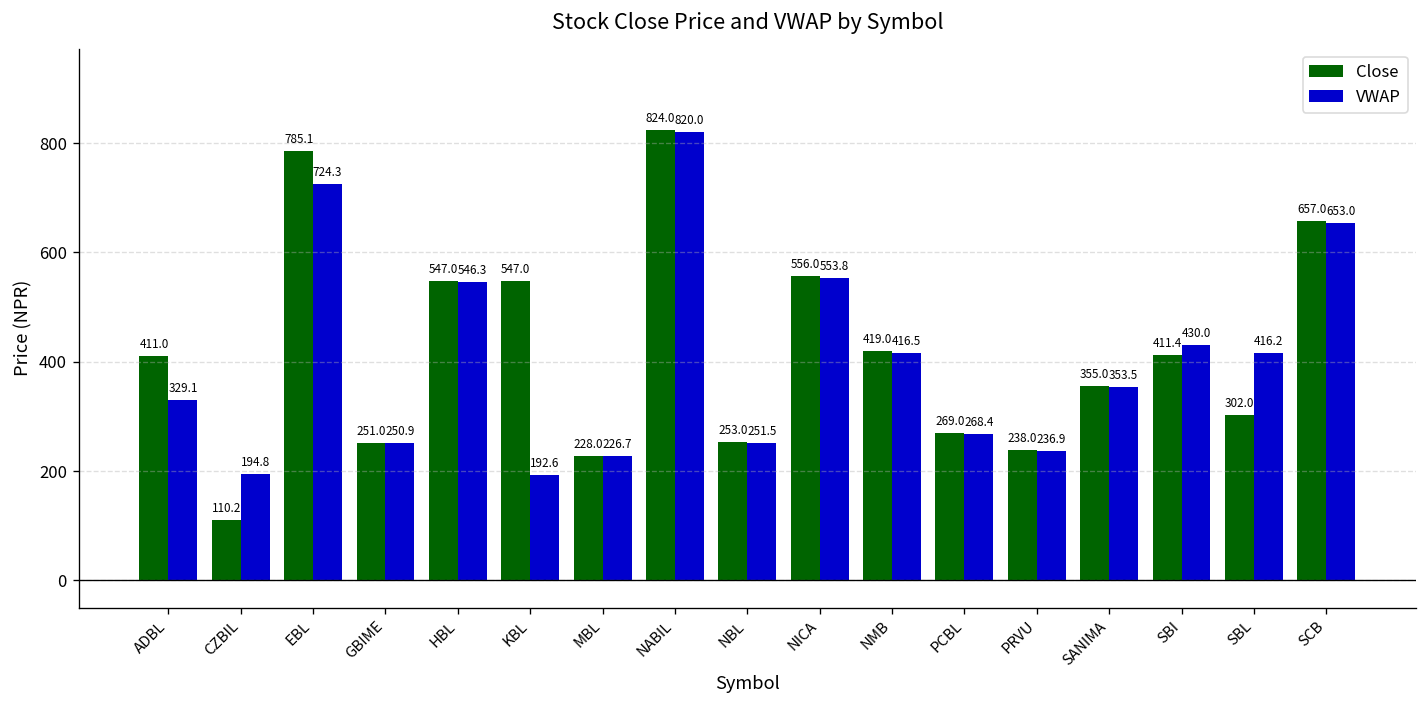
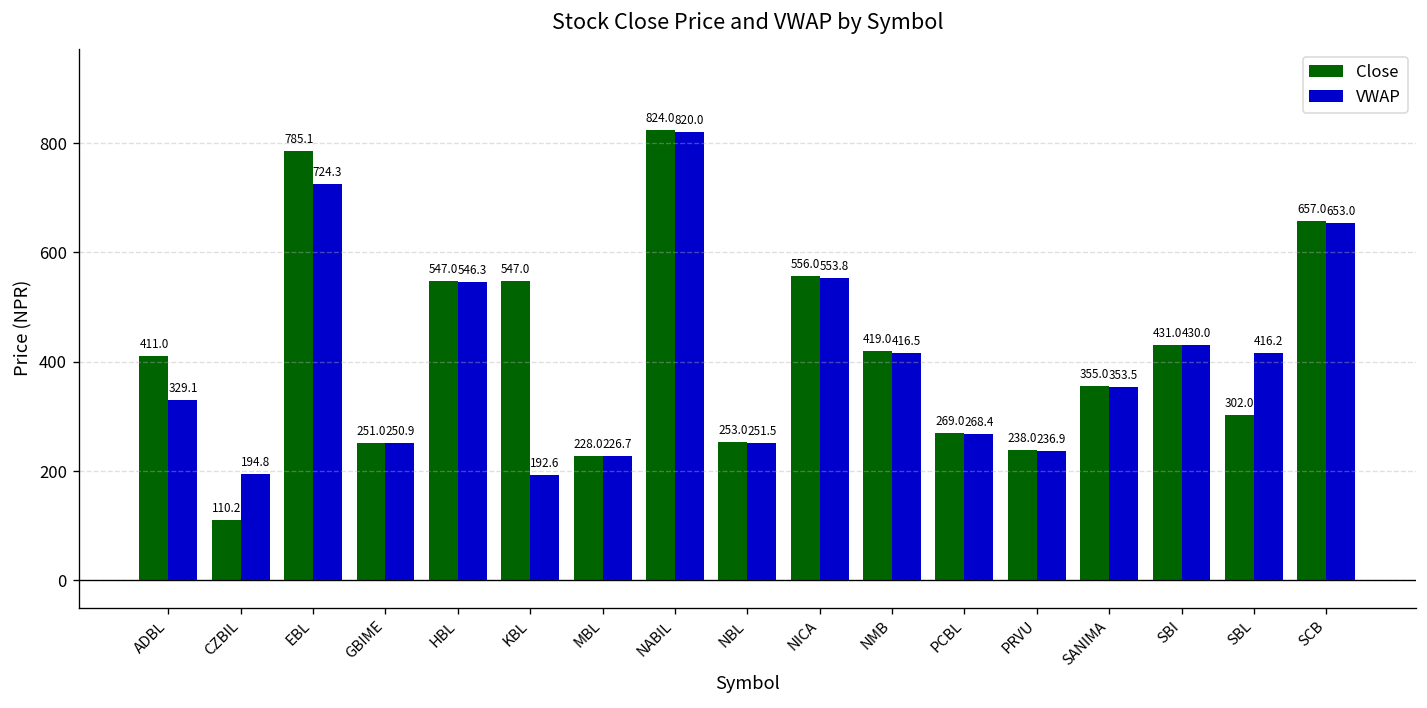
  {
    "Close": {
      "ADBL": 411.0,
      "CZBIL": 110.2,
      "EBL": 785.1,
      "GBIME": 251.0,
      "HBL": 547.0,
      "KBL": 547.0,
      "MBL": 228.0,
      "NABIL": 824.0,
      "NBL": 253.0,
      "NICA": 556.0,
      "NMB": 419.0,
      "PCBL": 269.0,
      "PRVU": 238.0,
      "SANIMA": 355.0,
-     "SBI": 411.4,
+     "SBI": 431.0,
      "SBL": 302.0,
      "SCB": 657.0
    },
    "VWAP": {
      "ADBL": 329.1,
      "CZBIL": 194.8,
      "EBL": 724.3,
      "GBIME": 250.9,
      "HBL": 546.3,
      "KBL": 192.6,
      "MBL": 226.7,
      "NABIL": 820.0,
      "NBL": 251.5,
      "NICA": 553.8,
      "NMB": 416.5,
      "PCBL": 268.4,
      "PRVU": 236.9,
      "SANIMA": 353.5,
      "SBI": 430.0,
      "SBL": 416.2,
      "SCB": 653.0
    }
  }
